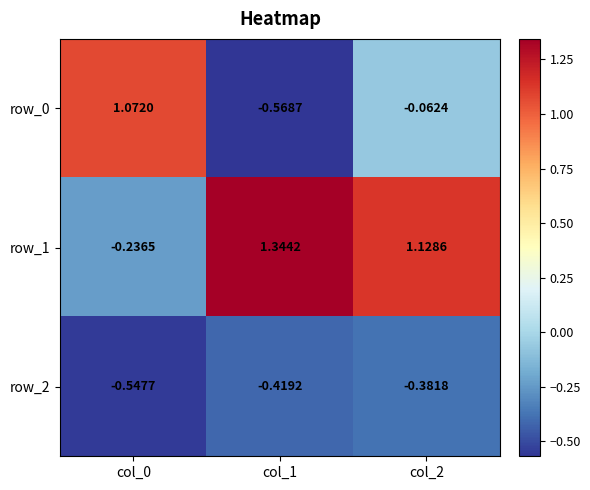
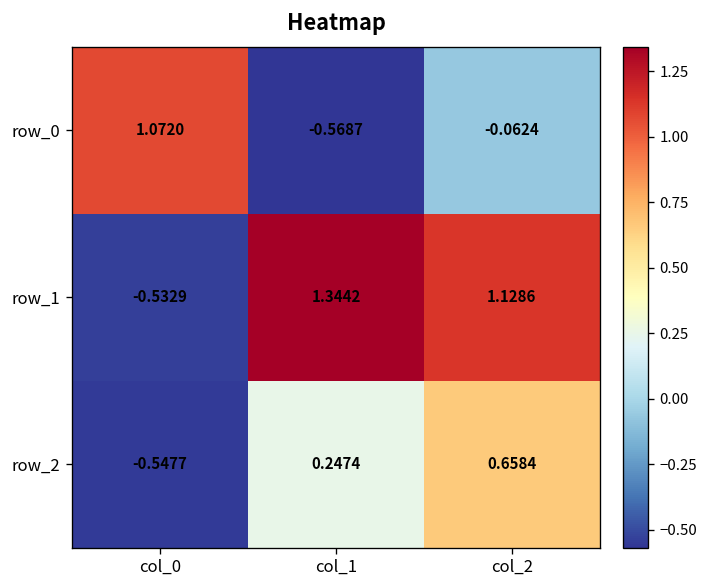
  {
    "row_0": {
      "col_0": 1.0720,
      "col_1": -0.5687,
      "col_2": -0.0624
    },
    "row_1": {
-     "col_0": -0.2365,
+     "col_0": -0.5329,
      "col_1": 1.3442,
      "col_2": 1.1286
    },
    "row_2": {
      "col_0": -0.5477,
-     "col_1": -0.4192,
-     "col_2": -0.3818
+     "col_1": 0.2474,
+     "col_2": 0.6584
    }
  }
